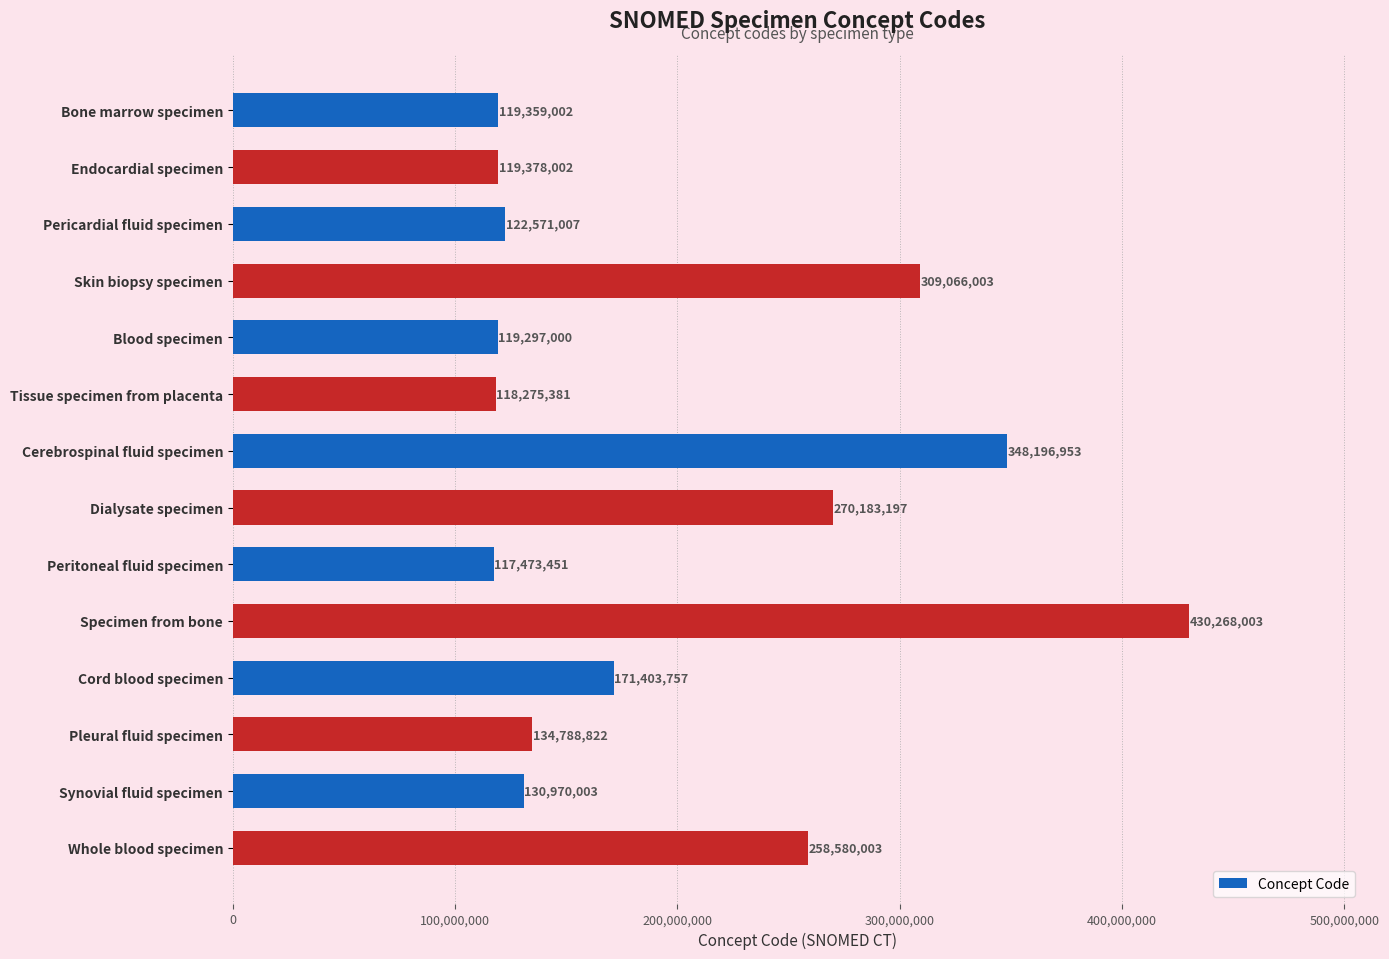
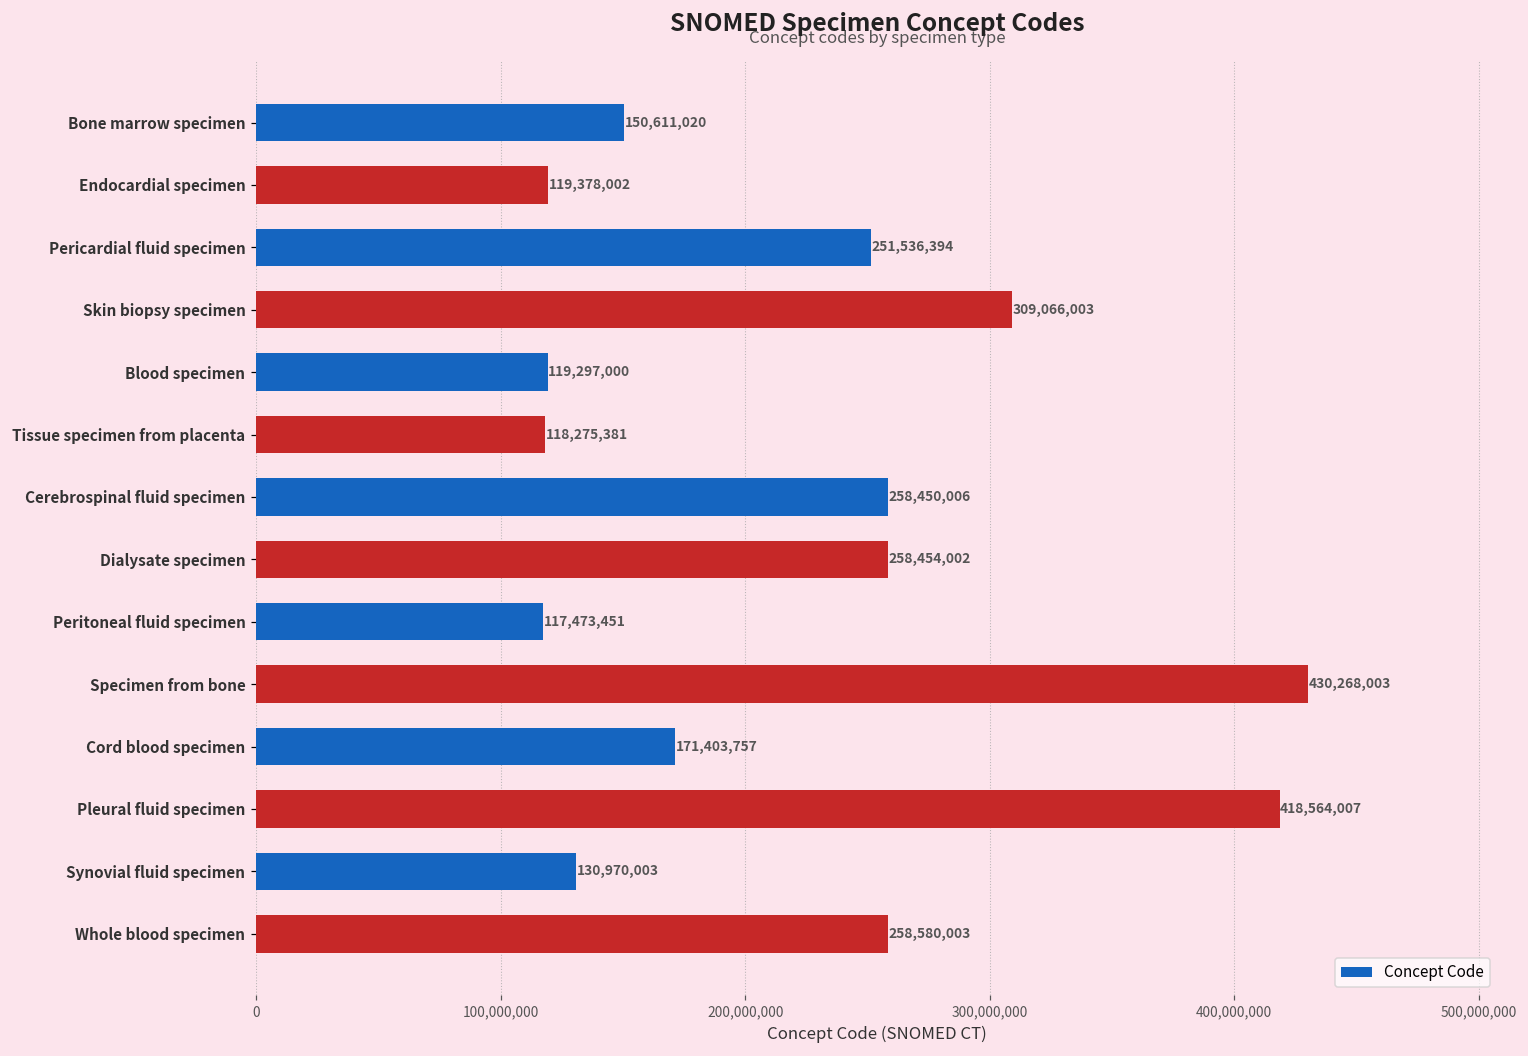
  {
-   "Bone marrow specimen": "119,359,002",
+   "Bone marrow specimen": "150,611,020",
    "Endocardial specimen": "119,378,002",
-   "Pericardial fluid specimen": "122,571,007",
+   "Pericardial fluid specimen": "251,536,394",
    "Skin biopsy specimen": "309,066,003",
    "Blood specimen": "119,297,000",
    "Tissue specimen from placenta": "118,275,381",
-   "Cerebrospinal fluid specimen": "348,196,953",
-   "Dialysate specimen": "270,183,197",
+   "Cerebrospinal fluid specimen": "258,450,006",
+   "Dialysate specimen": "258,454,002",
    "Peritoneal fluid specimen": "117,473,451",
    "Specimen from bone": "430,268,003",
    "Cord blood specimen": "171,403,757",
-   "Pleural fluid specimen": "134,788,822",
+   "Pleural fluid specimen": "418,564,007",
    "Synovial fluid specimen": "130,970,003",
    "Whole blood specimen": "258,580,003"
  }
